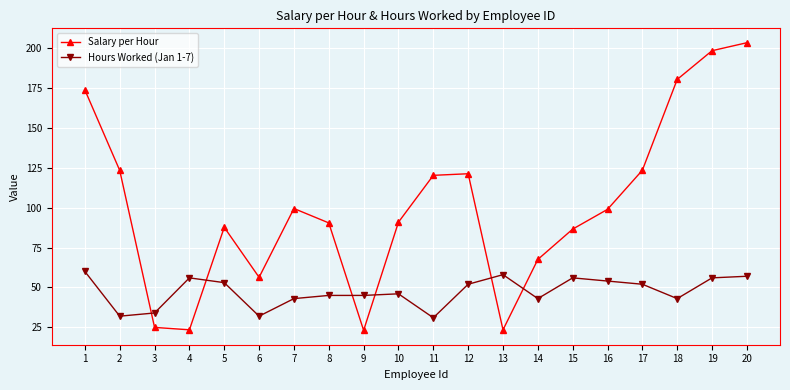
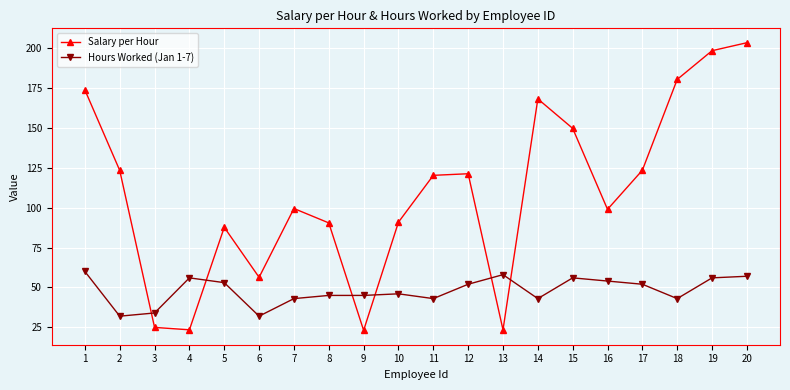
  {
    "Salary per Hour": {
      "1": 174,
      "2": 123,
      "3": 25,
      "4": 23,
      "5": 88,
      "6": 56,
      "7": 99,
      "8": 90,
      "9": 23,
      "10": 91,
      "11": 120,
      "12": 121,
      "13": 23,
-     "14": 68,
-     "15": 87,
+     "14": 168,
+     "15": 150,
      "16": 99,
      "17": 123,
      "18": 180,
      "19": 198,
      "20": 203
    },
    "Hours Worked (Jan 1-7)": {
      "1": 60,
      "2": 32,
      "3": 34,
      "4": 56,
      "5": 53,
      "6": 32,
      "7": 43,
      "8": 45,
      "9": 45,
      "10": 46,
-     "11": 31,
+     "11": 43,
      "12": 52,
      "13": 58,
      "14": 43,
      "15": 56,
      "16": 54,
      "17": 52,
      "18": 43,
      "19": 56,
      "20": 57
    }
  }
